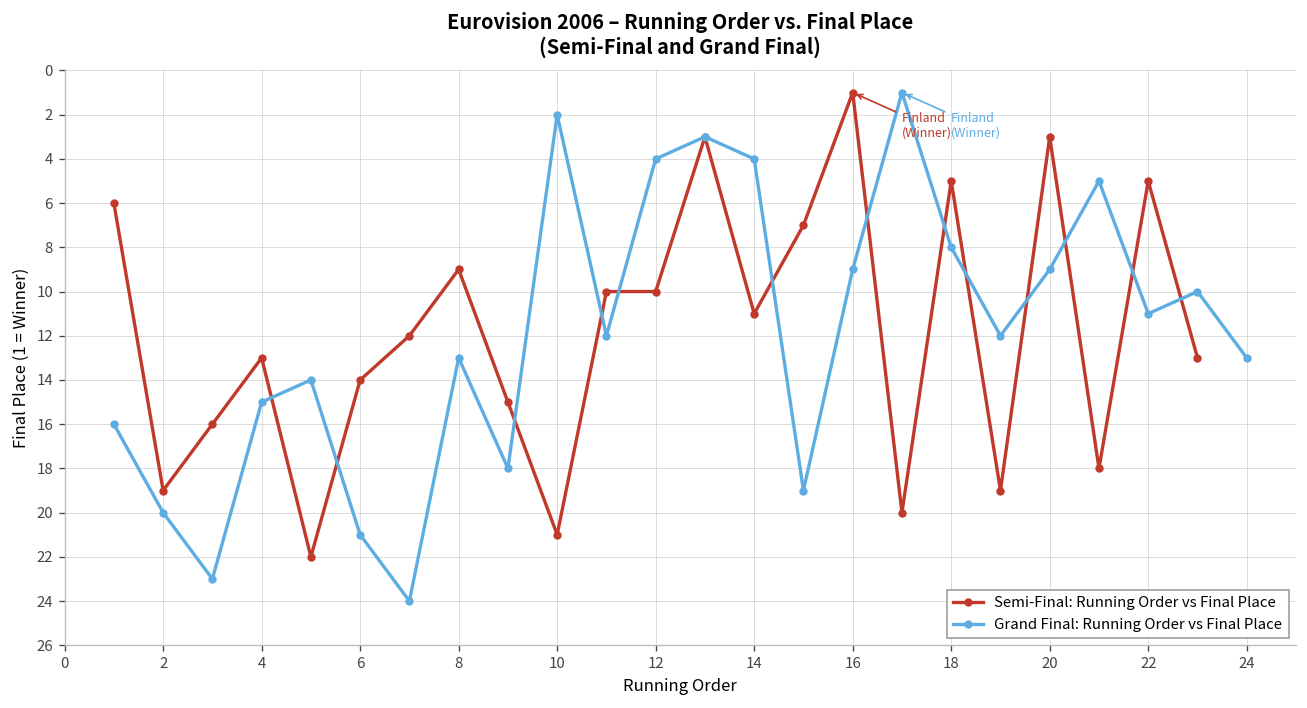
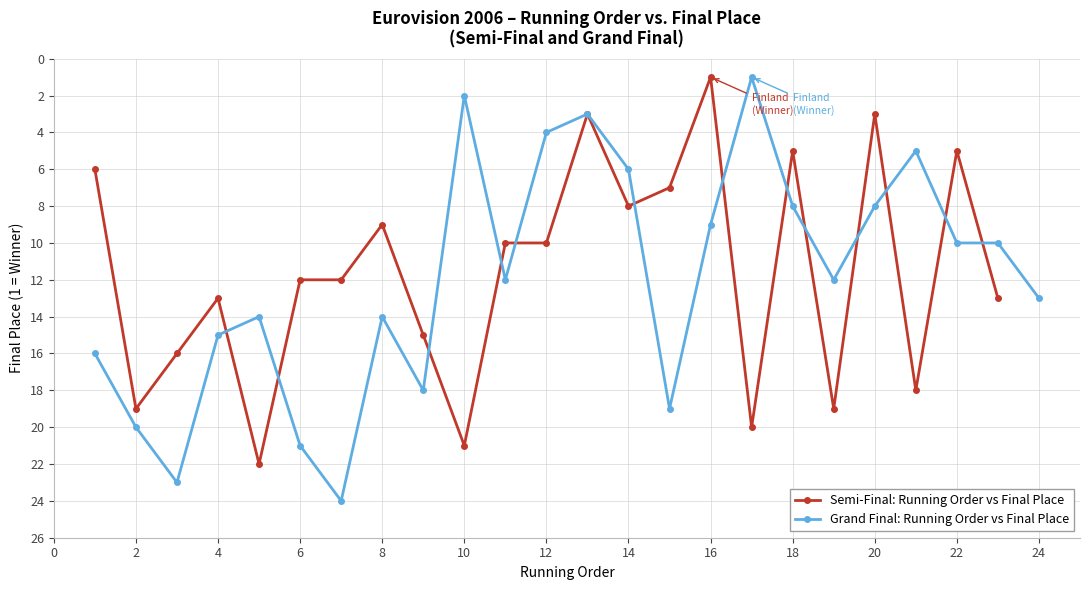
  {
    "Semi-Final: Running Order vs Final Place": {
      "2": 19,
      "4": 13,
-     "6": 14,
+     "6": 12,
      "8": 9,
      "10": 21,
      "12": 10,
-     "14": 11,
+     "14": 8,
      "16": 1,
      "18": 5,
      "20": 3,
      "22": 5
    },
    "Grand Final: Running Order vs Final Place": {
      "2": 20,
      "4": 15,
      "6": 21,
-     "8": 13,
+     "8": 14,
      "10": 2,
      "12": 4,
-     "14": 4,
+     "14": 6,
      "16": 9,
      "18": 8,
-     "20": 9,
-     "22": 11,
+     "20": 8,
+     "22": 10,
      "24": 13
    }
  }
